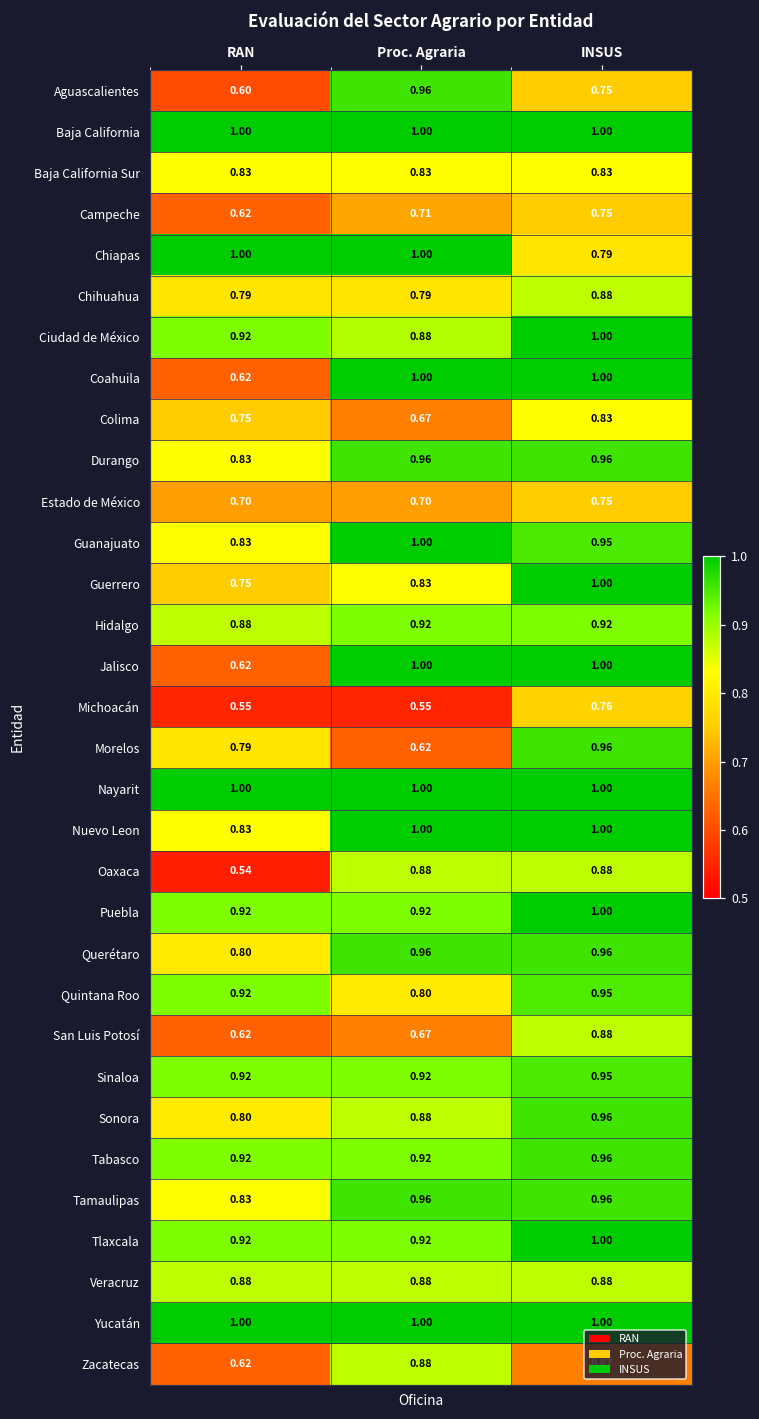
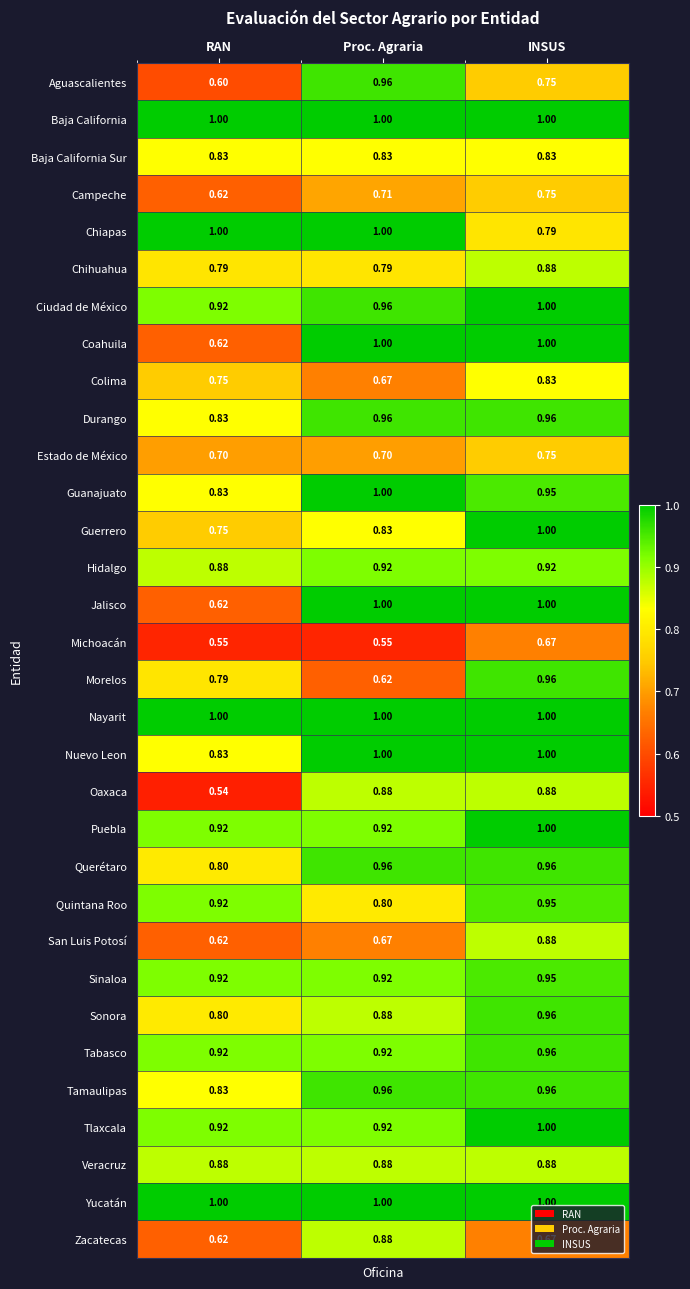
  {
    "Aguascalientes": {
      "RAN": 0.60,
      "Proc. Agraria": 0.96,
      "INSUS": 0.75
    },
    "Baja California": {
      "RAN": 1.00,
      "Proc. Agraria": 1.00,
      "INSUS": 1.00
    },
    "Baja California Sur": {
      "RAN": 0.83,
      "Proc. Agraria": 0.83,
      "INSUS": 0.83
    },
    "Campeche": {
      "RAN": 0.62,
      "Proc. Agraria": 0.71,
      "INSUS": 0.75
    },
    "Chiapas": {
      "RAN": 1.00,
      "Proc. Agraria": 1.00,
      "INSUS": 0.79
    },
    "Chihuahua": {
      "RAN": 0.79,
      "Proc. Agraria": 0.79,
      "INSUS": 0.88
    },
    "Ciudad de México": {
      "RAN": 0.92,
-     "Proc. Agraria": 0.88,
+     "Proc. Agraria": 0.96,
      "INSUS": 1.00
    },
    "Coahuila": {
      "RAN": 0.62,
      "Proc. Agraria": 1.00,
      "INSUS": 1.00
    },
    "Colima": {
      "RAN": 0.75,
      "Proc. Agraria": 0.67,
      "INSUS": 0.83
    },
    "Durango": {
      "RAN": 0.83,
      "Proc. Agraria": 0.96,
      "INSUS": 0.96
    },
    "Estado de México": {
      "RAN": 0.70,
      "Proc. Agraria": 0.70,
      "INSUS": 0.75
    },
    "Guanajuato": {
      "RAN": 0.83,
      "Proc. Agraria": 1.00,
      "INSUS": 0.95
    },
    "Guerrero": {
      "RAN": 0.75,
      "Proc. Agraria": 0.83,
      "INSUS": 1.00
    },
    "Hidalgo": {
      "RAN": 0.88,
      "Proc. Agraria": 0.92,
      "INSUS": 0.92
    },
    "Jalisco": {
      "RAN": 0.62,
      "Proc. Agraria": 1.00,
      "INSUS": 1.00
    },
    "Michoacán": {
      "RAN": 0.55,
      "Proc. Agraria": 0.55,
-     "INSUS": 0.76
+     "INSUS": 0.67
    },
    "Morelos": {
      "RAN": 0.79,
      "Proc. Agraria": 0.62,
      "INSUS": 0.96
    },
    "Nayarit": {
      "RAN": 1.00,
      "Proc. Agraria": 1.00,
      "INSUS": 1.00
    },
    "Nuevo Leon": {
      "RAN": 0.83,
      "Proc. Agraria": 1.00,
      "INSUS": 1.00
    },
    "Oaxaca": {
      "RAN": 0.54,
      "Proc. Agraria": 0.88,
      "INSUS": 0.88
    },
    "Puebla": {
      "RAN": 0.92,
      "Proc. Agraria": 0.92,
      "INSUS": 1.00
    },
    "Querétaro": {
      "RAN": 0.80,
      "Proc. Agraria": 0.96,
      "INSUS": 0.96
    },
    "Quintana Roo": {
      "RAN": 0.92,
      "Proc. Agraria": 0.80,
      "INSUS": 0.95
    },
    "San Luis Potosí": {
      "RAN": 0.62,
      "Proc. Agraria": 0.67,
      "INSUS": 0.88
    },
    "Sinaloa": {
      "RAN": 0.92,
      "Proc. Agraria": 0.92,
      "INSUS": 0.95
    },
    "Sonora": {
      "RAN": 0.80,
      "Proc. Agraria": 0.88,
      "INSUS": 0.96
    },
    "Tabasco": {
      "RAN": 0.92,
      "Proc. Agraria": 0.92,
      "INSUS": 0.96
    },
    "Tamaulipas": {
      "RAN": 0.83,
      "Proc. Agraria": 0.96,
      "INSUS": 0.96
    },
    "Tlaxcala": {
      "RAN": 0.92,
      "Proc. Agraria": 0.92,
      "INSUS": 1.00
    },
    "Veracruz": {
      "RAN": 0.88,
      "Proc. Agraria": 0.88,
      "INSUS": 0.88
    },
    "Yucatán": {
      "RAN": 1.00,
      "Proc. Agraria": 1.00
    },
    "Zacatecas": {
      "RAN": 0.62,
      "Proc. Agraria": 0.88
    }
  }
